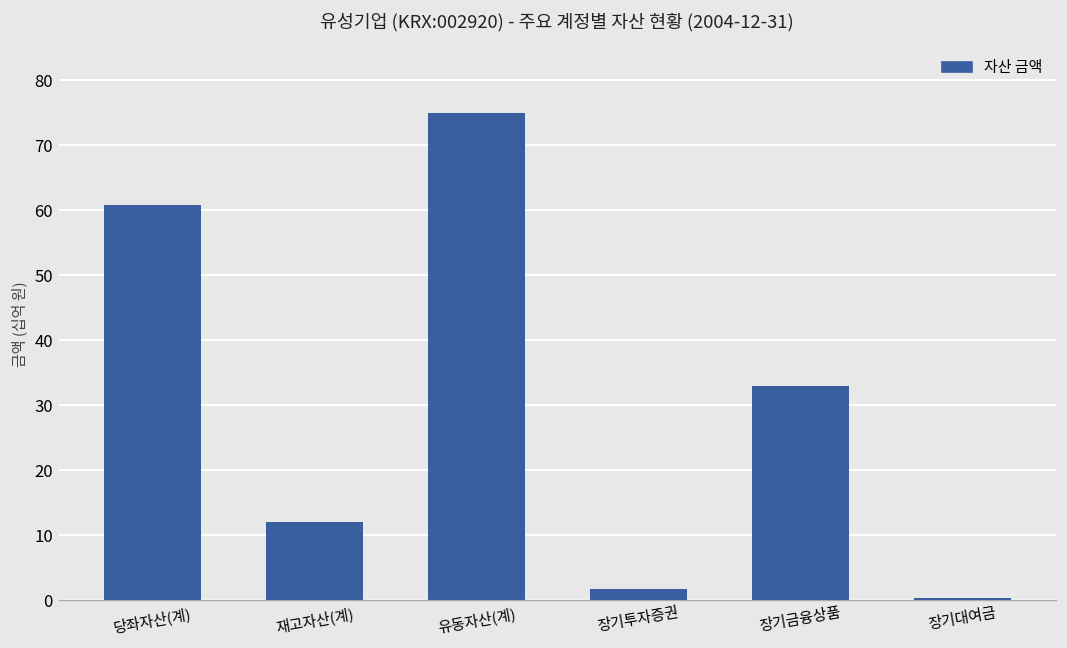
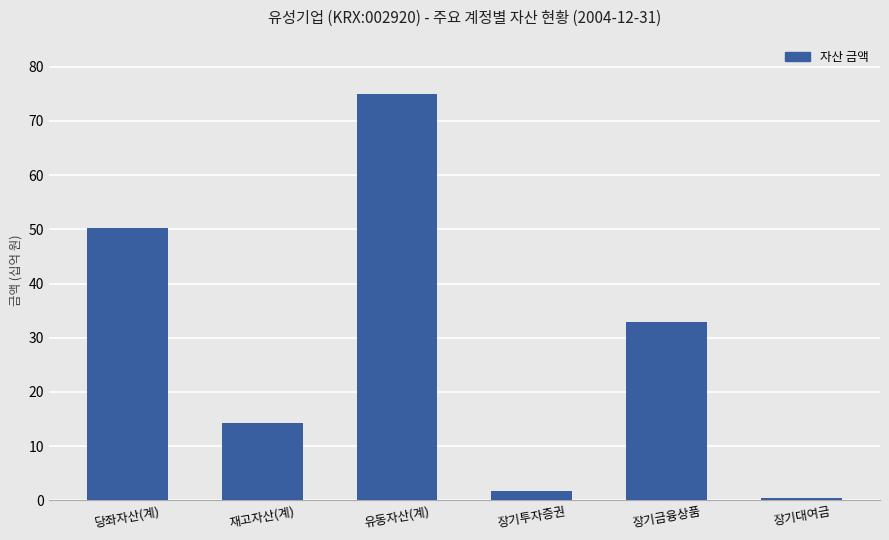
  {
-   "당좌자산(계)": 61,
-   "재고자산(계)": 12,
+   "당좌자산(계)": 50,
+   "재고자산(계)": 14,
    "유동자산(계)": 75,
    "장기투자증권": 2,
    "장기금융상품": 33
  }
